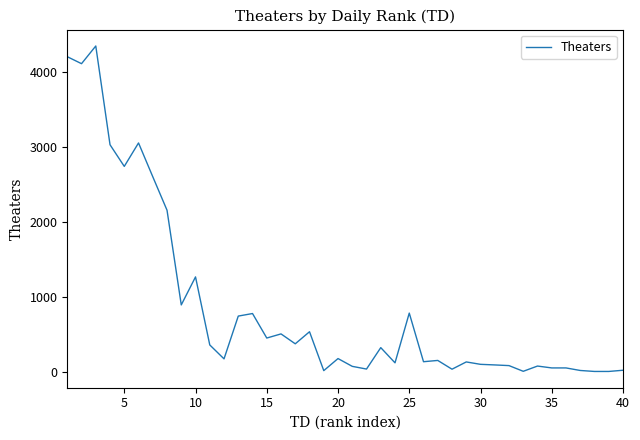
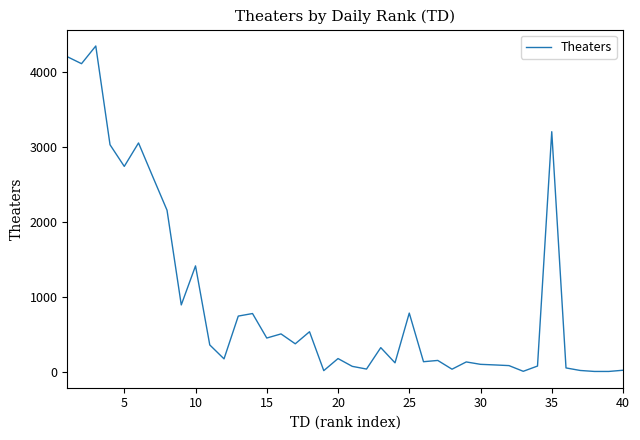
  {
    "5": 2700,
-   "10": 1300,
+   "10": 1400,
    "15": 500,
    "20": 200,
    "25": 800,
    "30": 100,
-   "35": 100,
+   "35": 3200,
    "40": 0
  }
